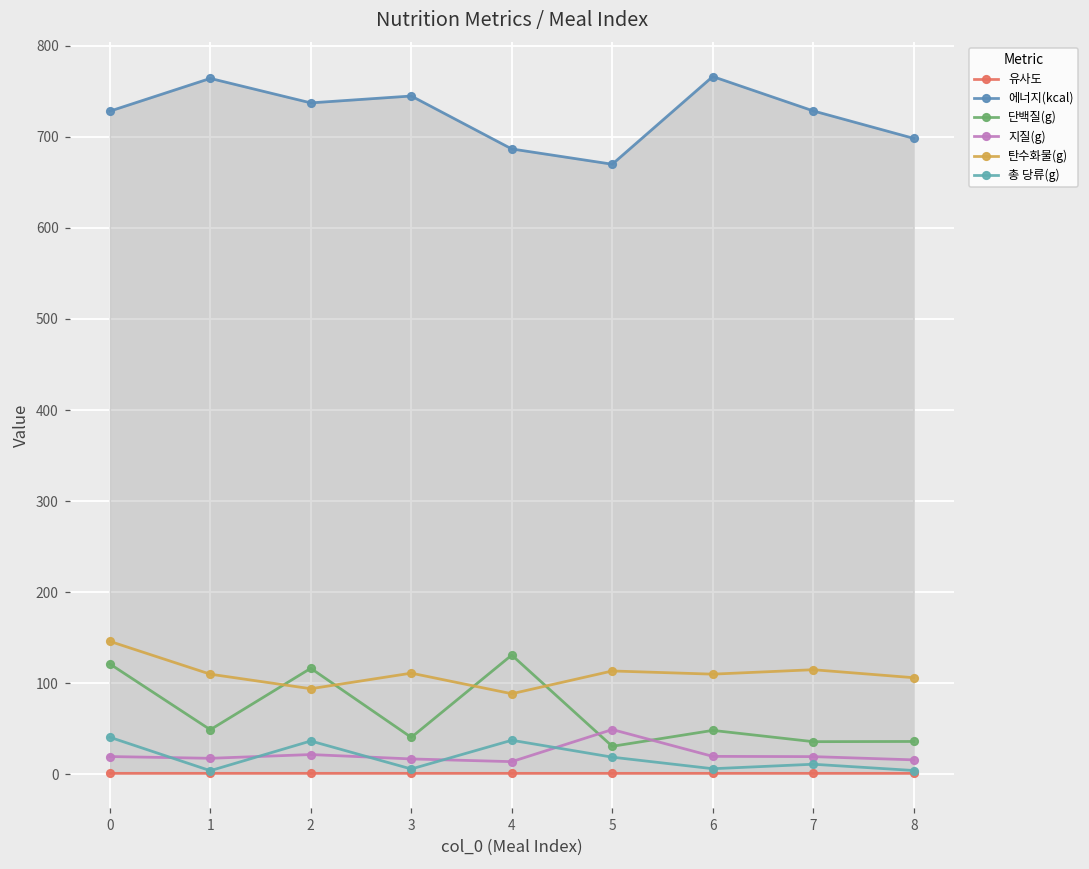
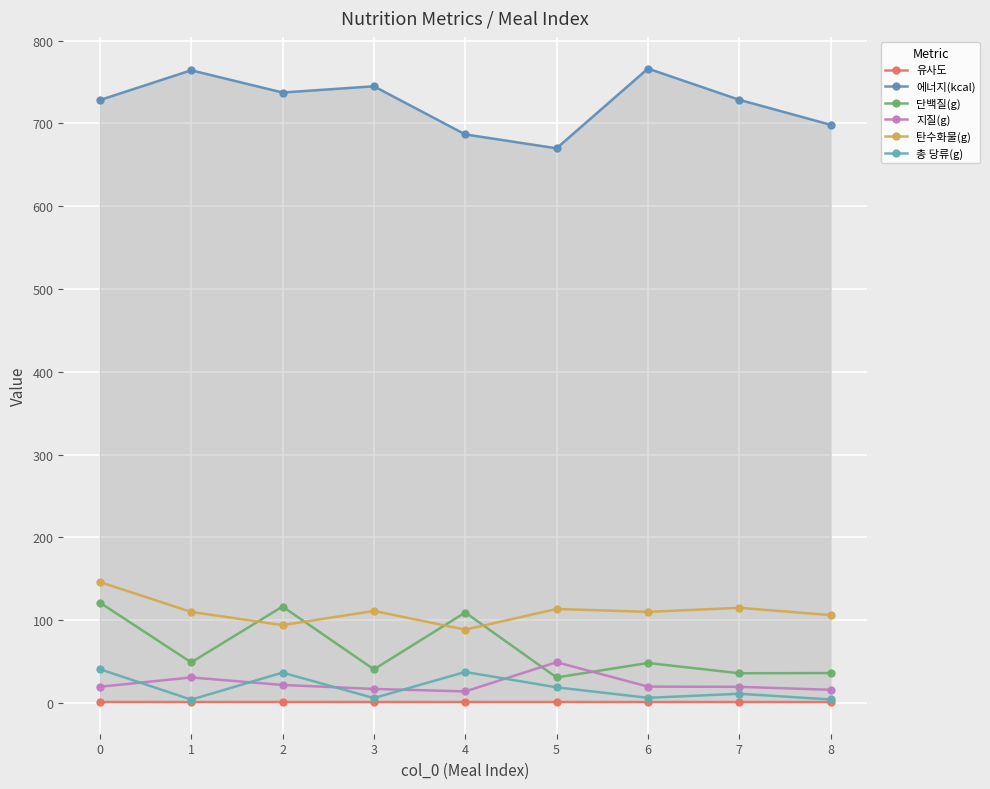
  {
    "유사도": {
      "0": 0,
      "2": 0,
      "3": 0,
      "4": 0,
      "5": 0,
      "6": 0,
      "7": 0
    },
    "단백질(g)": {
      "0": 120,
      "1": 50,
      "2": 120,
      "3": 40,
-     "4": 130,
+     "4": 110,
      "5": 30,
      "6": 50,
      "7": 40,
      "8": 40
    },
    "지질(g)": {
      "0": 20,
-     "1": 20,
+     "1": 30,
      "2": 20,
      "3": 20,
      "4": 10,
      "5": 50,
      "6": 20,
      "7": 20,
      "8": 20
    },
    "탄수화물(g)": {
      "0": 150,
      "1": 110,
      "2": 90,
      "3": 110,
      "4": 90,
      "5": 110,
      "6": 110,
      "7": 110,
      "8": 110
    }
  }
